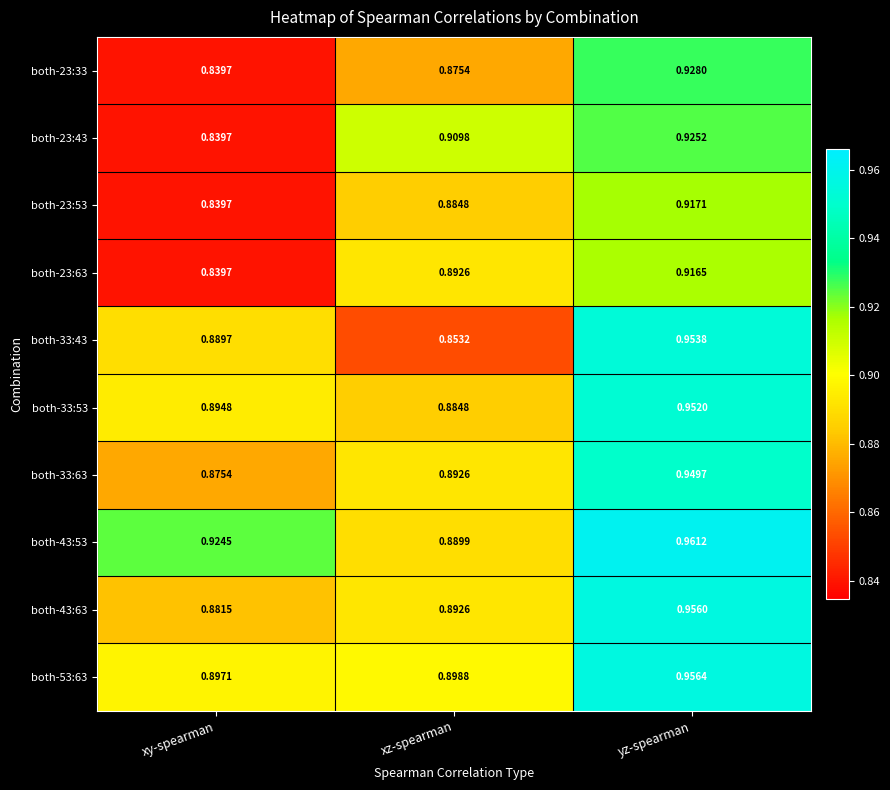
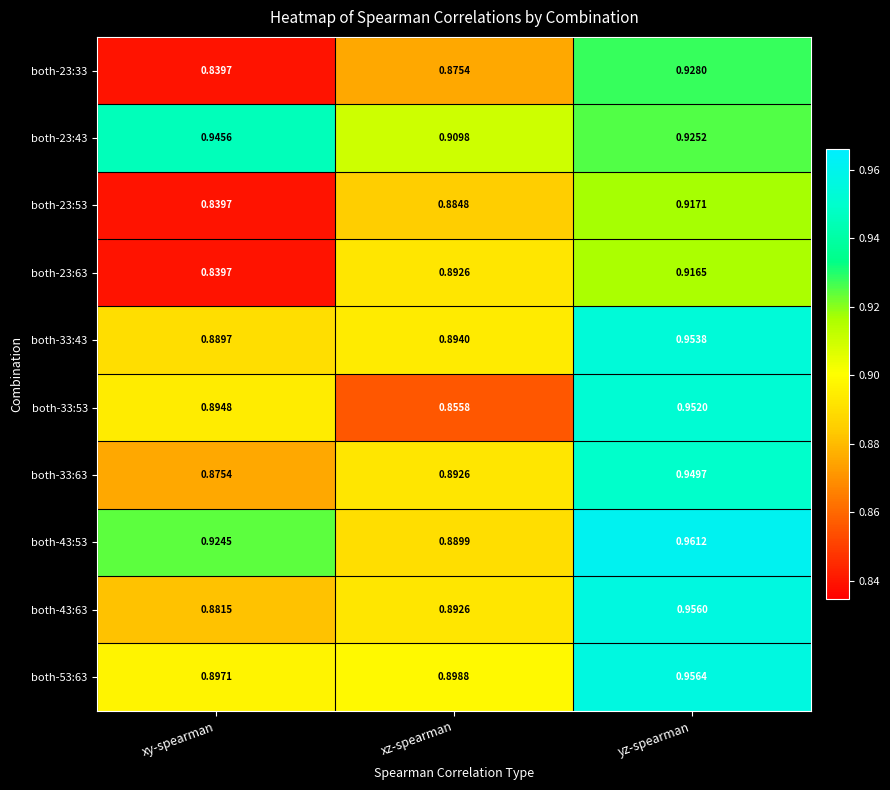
  {
    "both-23:33": {
      "xy-spearman": 0.8397,
      "xz-spearman": 0.8754,
      "yz-spearman": 0.9280
    },
    "both-23:43": {
-     "xy-spearman": 0.8397,
+     "xy-spearman": 0.9456,
      "xz-spearman": 0.9098,
      "yz-spearman": 0.9252
    },
    "both-23:53": {
      "xy-spearman": 0.8397,
      "xz-spearman": 0.8848,
      "yz-spearman": 0.9171
    },
    "both-23:63": {
      "xy-spearman": 0.8397,
      "xz-spearman": 0.8926,
      "yz-spearman": 0.9165
    },
    "both-33:43": {
      "xy-spearman": 0.8897,
-     "xz-spearman": 0.8532,
+     "xz-spearman": 0.8940,
      "yz-spearman": 0.9538
    },
    "both-33:53": {
      "xy-spearman": 0.8948,
-     "xz-spearman": 0.8848,
+     "xz-spearman": 0.8558,
      "yz-spearman": 0.9520
    },
    "both-33:63": {
      "xy-spearman": 0.8754,
      "xz-spearman": 0.8926,
      "yz-spearman": 0.9497
    },
    "both-43:53": {
      "xy-spearman": 0.9245,
      "xz-spearman": 0.8899,
      "yz-spearman": 0.9612
    },
    "both-43:63": {
      "xy-spearman": 0.8815,
      "xz-spearman": 0.8926,
      "yz-spearman": 0.9560
    },
    "both-53:63": {
      "xy-spearman": 0.8971,
      "xz-spearman": 0.8988,
      "yz-spearman": 0.9564
    }
  }
